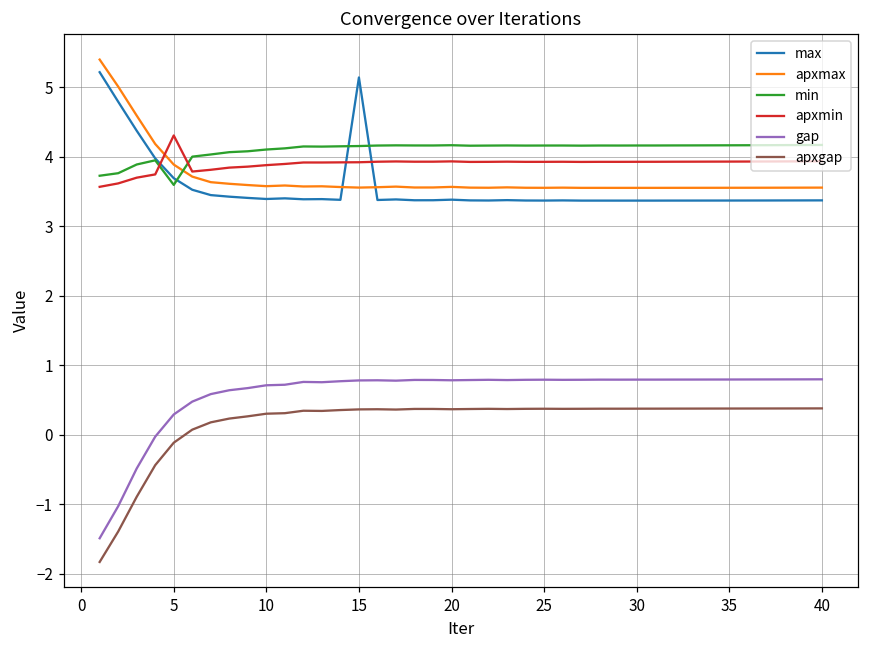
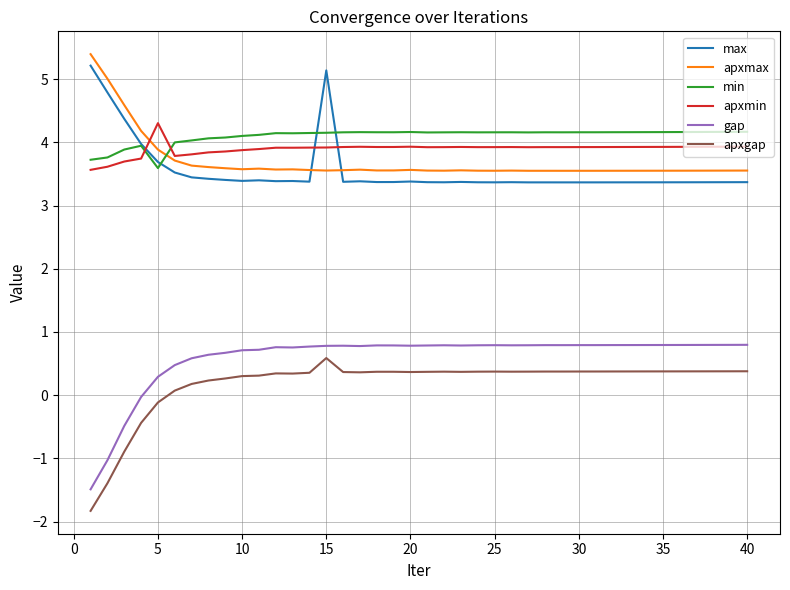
  {
    "max": {
      "5": 3.7,
      "10": 3.4,
      "15": 5.1,
      "20": 3.4,
      "25": 3.4,
      "30": 3.4,
      "35": 3.4,
      "40": 3.4
    },
    "apxmax": {
      "5": 3.9,
      "10": 3.6,
      "15": 3.6,
      "20": 3.6,
      "25": 3.6,
      "30": 3.5,
      "35": 3.6,
      "40": 3.6
    },
    "min": {
      "5": 3.6,
      "10": 4.1,
      "15": 4.2,
      "20": 4.2,
      "25": 4.2,
      "30": 4.2,
      "35": 4.2
    },
    "apxmin": {
      "5": 4.3,
      "10": 3.9,
      "15": 3.9,
      "20": 3.9,
      "25": 3.9,
      "30": 3.9,
      "35": 3.9
    },
    "gap": {
      "5": 0.3,
      "10": 0.7,
      "15": 0.8,
      "20": 0.8,
      "25": 0.8,
      "30": 0.8,
      "35": 0.8,
      "40": 0.8
    },
    "apxgap": {
      "5": -0.1,
      "10": 0.3,
-     "15": 0.4,
+     "15": 0.6,
      "20": 0.4,
      "25": 0.4,
      "30": 0.4,
      "35": 0.4,
      "40": 0.4
    }
  }
